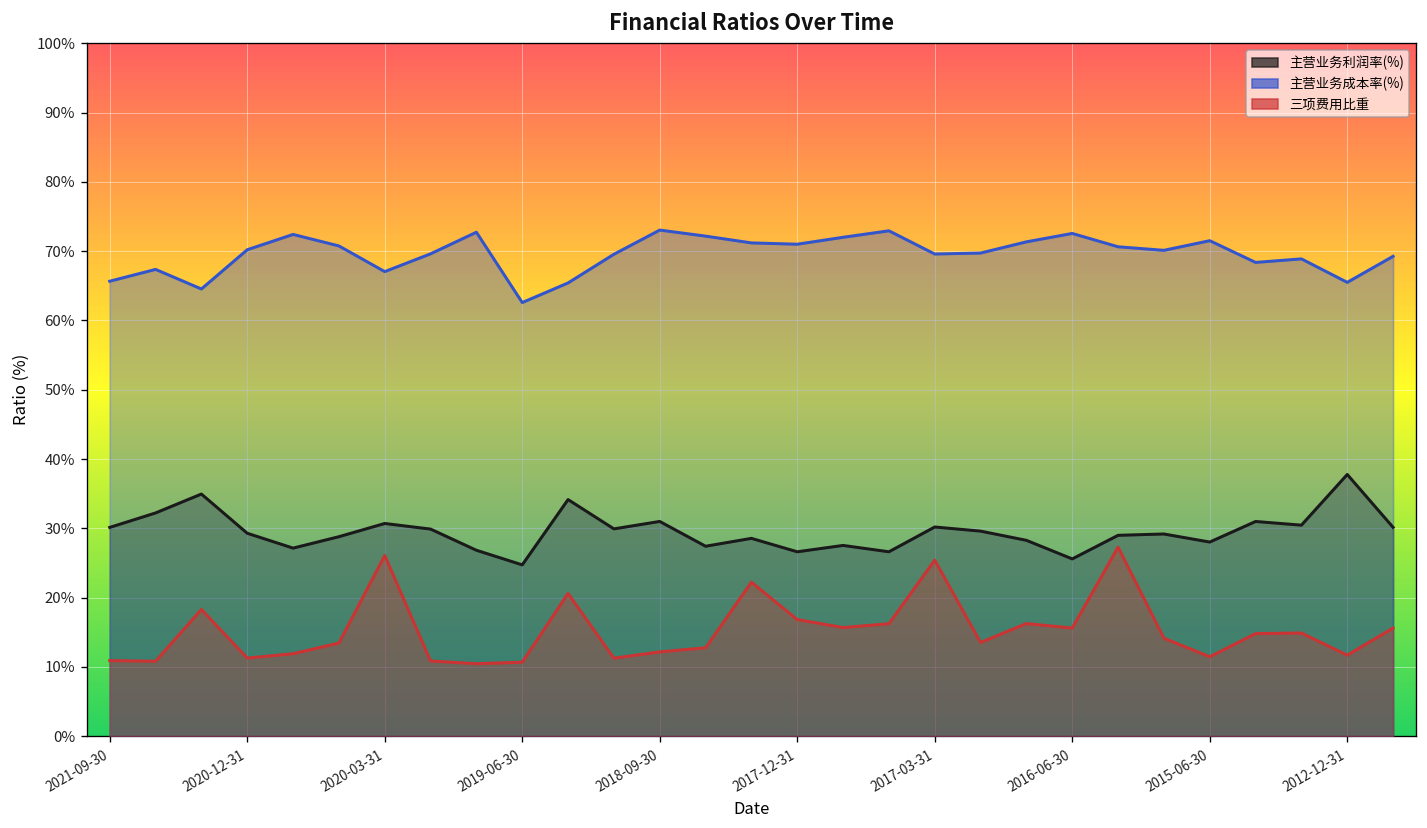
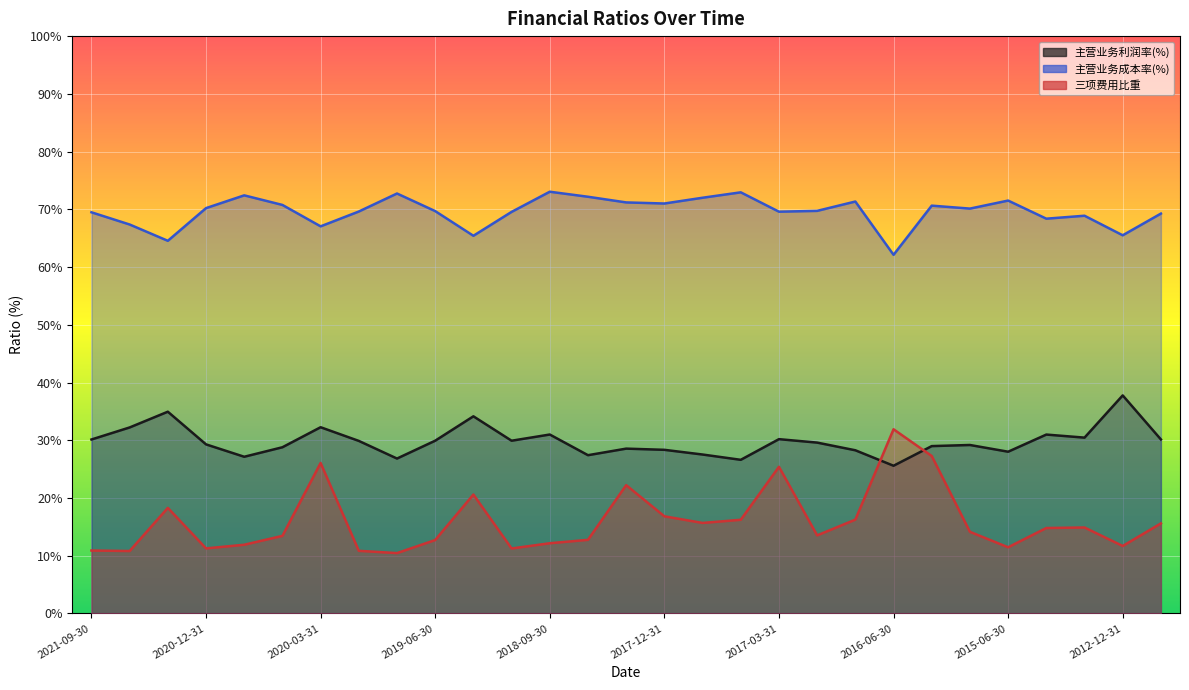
  {
    "主营业务利润率(%)": {
      "2021-09-30": "30%",
      "2020-12-31": "29%",
-     "2020-03-31": "31%",
-     "2019-06-30": "25%",
+     "2020-03-31": "32%",
+     "2019-06-30": "30%",
      "2018-09-30": "31%",
-     "2017-12-31": "27%",
+     "2017-12-31": "28%",
      "2017-03-31": "30%",
      "2016-06-30": "26%",
      "2015-06-30": "28%",
      "2012-12-31": "38%"
    },
    "主营业务成本率(%)": {
-     "2021-09-30": "66%",
+     "2021-09-30": "69%",
      "2020-12-31": "70%",
      "2020-03-31": "67%",
-     "2019-06-30": "63%",
+     "2019-06-30": "70%",
      "2018-09-30": "73%",
      "2017-12-31": "71%",
      "2017-03-31": "70%",
-     "2016-06-30": "73%",
+     "2016-06-30": "62%",
      "2015-06-30": "72%",
      "2012-12-31": "66%"
    },
    "三项费用比重": {
      "2021-09-30": "11%",
      "2020-12-31": "11%",
      "2020-03-31": "26%",
-     "2019-06-30": "11%",
+     "2019-06-30": "13%",
      "2018-09-30": "12%",
      "2017-12-31": "17%",
      "2017-03-31": "25%",
-     "2016-06-30": "16%",
+     "2016-06-30": "32%",
      "2015-06-30": "11%",
      "2012-12-31": "12%"
    }
  }
